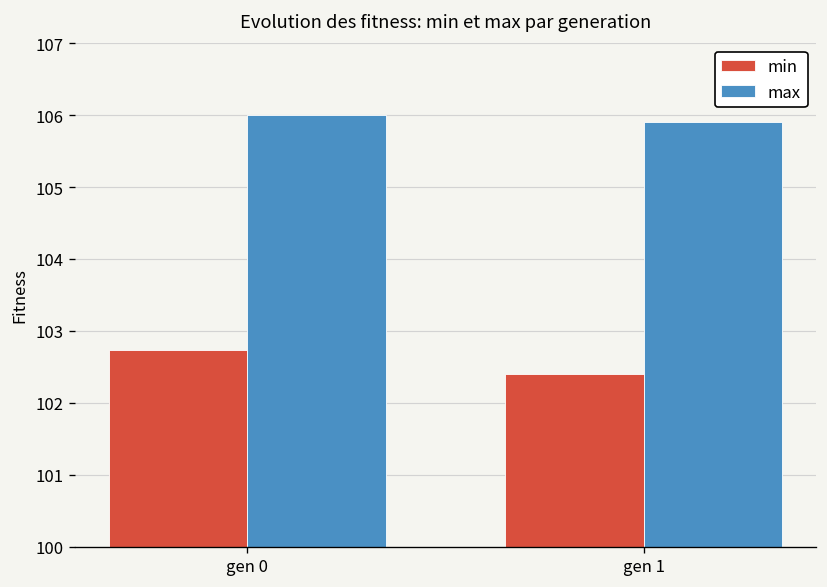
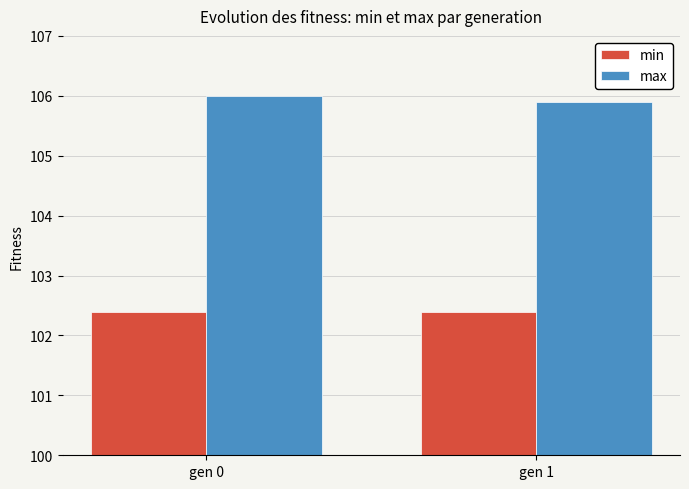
  {
    "min": {
-     "gen 0": 102.7,
+     "gen 0": 102.4,
      "gen 1": 102.4
    },
    "max": {
      "gen 0": 106.0,
      "gen 1": 105.9
    }
  }
